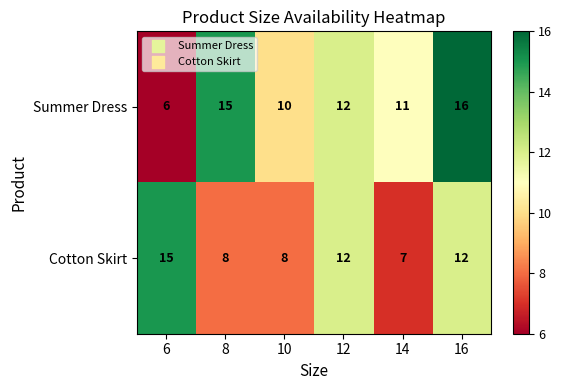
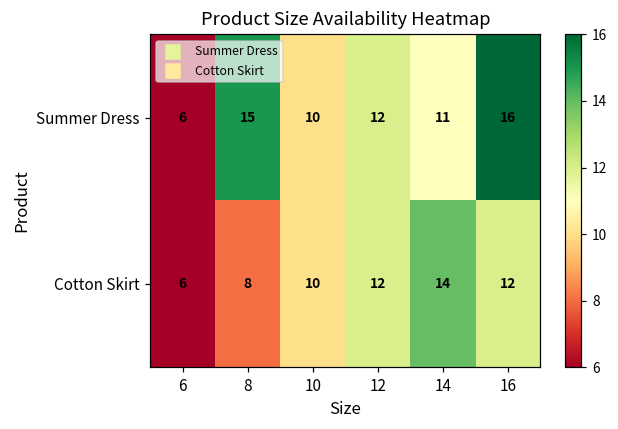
  {
    "Summer Dress": {
      "6": 6,
      "8": 15,
      "10": 10,
      "12": 12,
      "14": 11,
      "16": 16
    },
    "Cotton Skirt": {
-     "6": 15,
+     "6": 6,
      "8": 8,
-     "10": 8,
+     "10": 10,
      "12": 12,
-     "14": 7,
+     "14": 14,
      "16": 12
    }
  }
